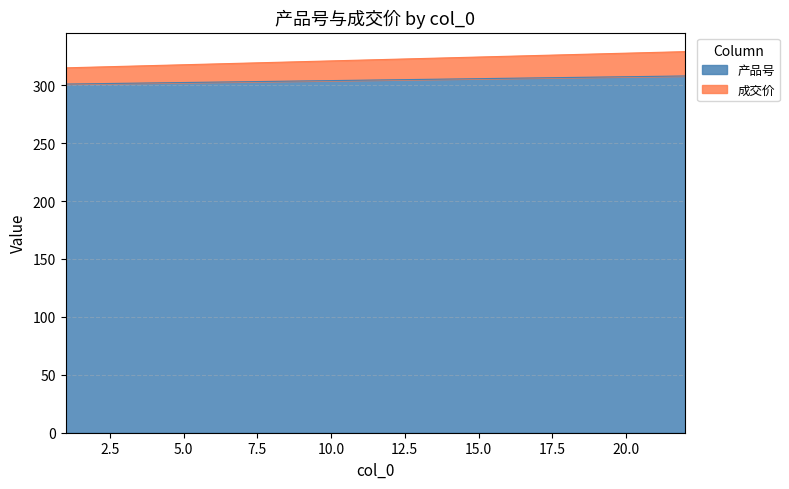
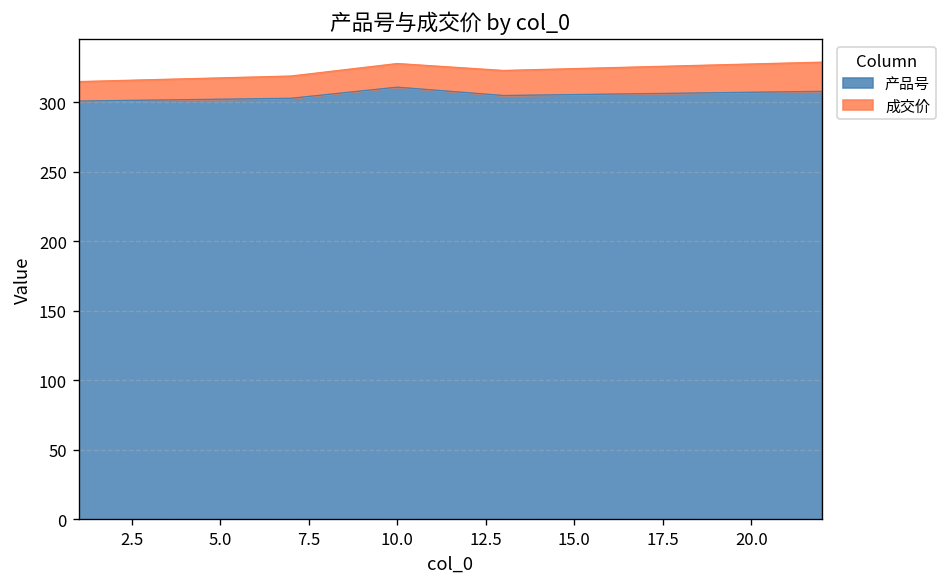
  {
    "产品号": {
-     "10.0": 304
+     "10.0": 311
    },
    "成交价": {
      "10.0": 17
    }
  }
